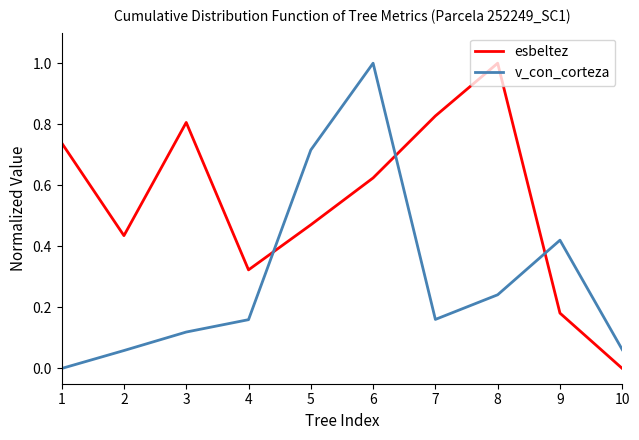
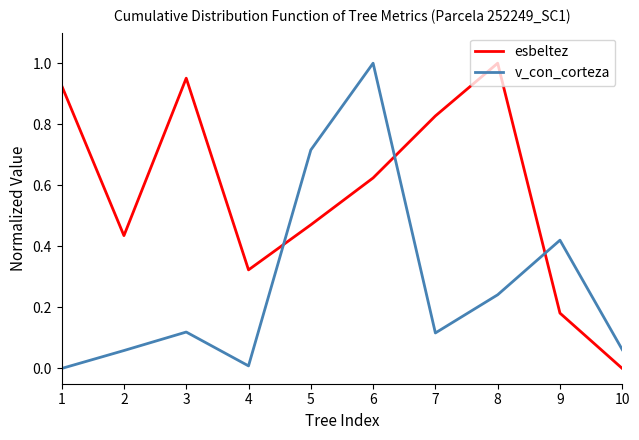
  {
    "esbeltez": {
-     "1": 0.74,
+     "1": 0.93,
      "2": 0.44,
-     "3": 0.81,
+     "3": 0.95,
      "4": 0.32,
      "5": 0.47,
      "6": 0.62,
      "7": 0.83,
      "9": 0.18,
      "10": 0.00
    },
    "v_con_corteza": {
      "1": 0.00,
      "2": 0.06,
      "3": 0.12,
-     "4": 0.16,
+     "4": 0.01,
      "5": 0.72,
      "6": 1.00,
-     "7": 0.16,
+     "7": 0.12,
      "8": 0.24,
      "9": 0.42,
      "10": 0.06
    }
  }
